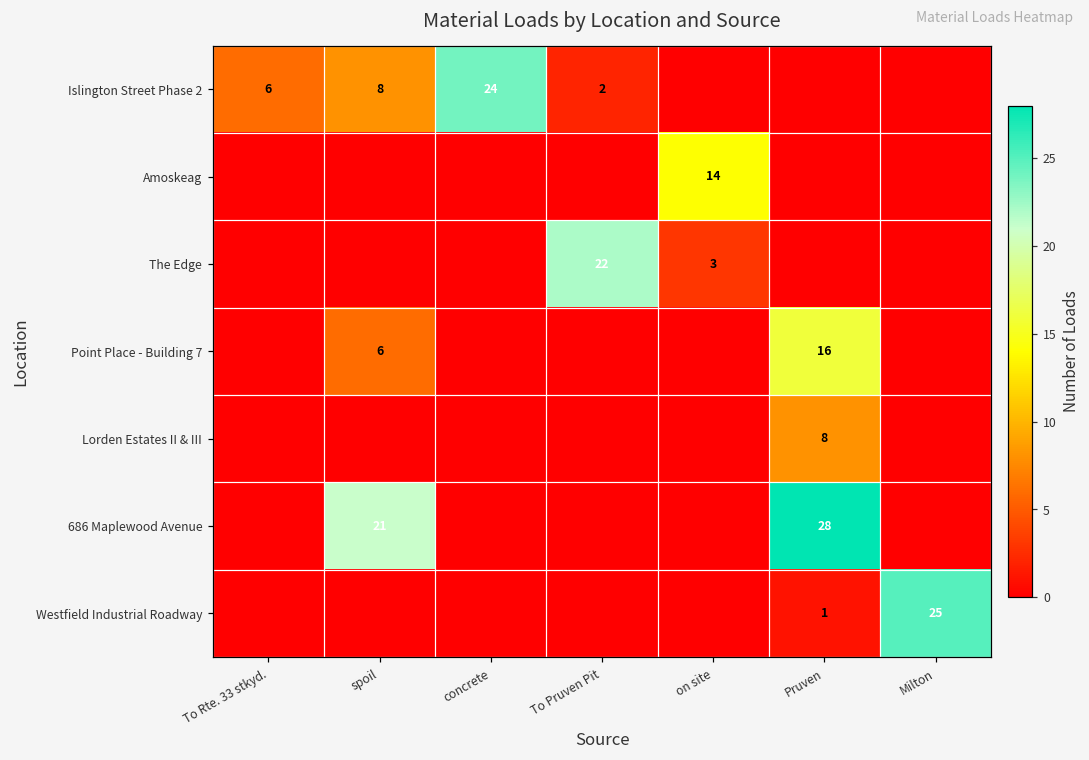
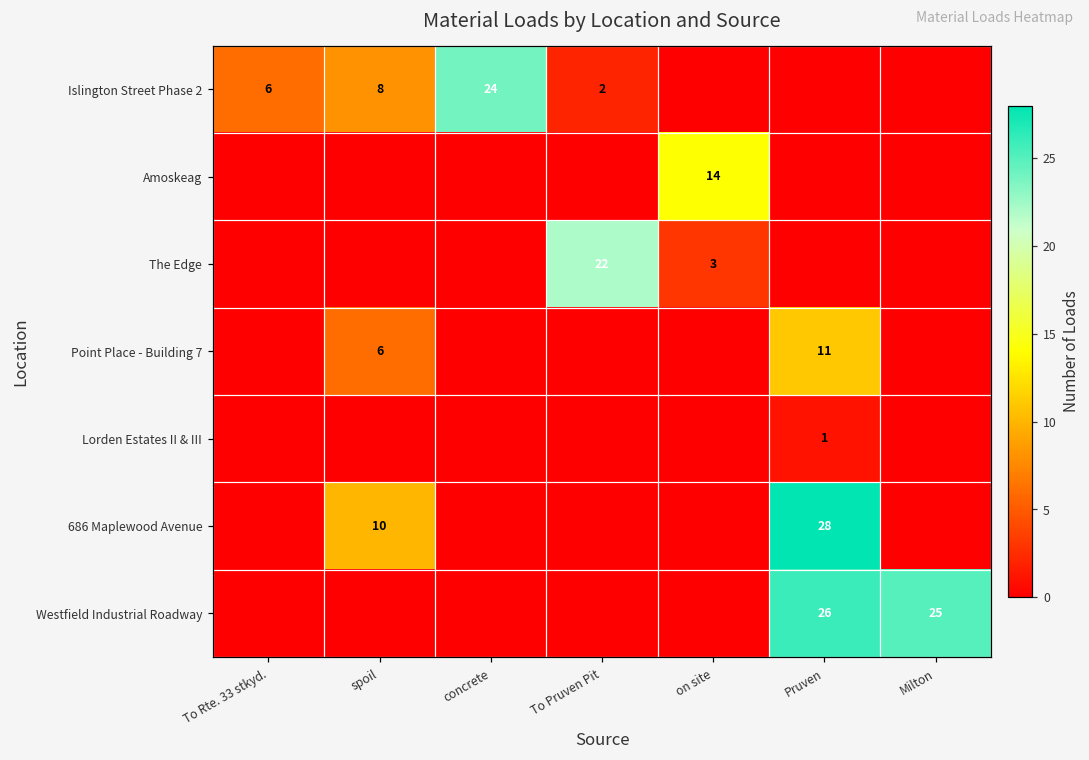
  {
    "Islington Street Phase 2": {
      "To Rte. 33 stkyd.": 6,
      "spoil": 8,
      "concrete": 24,
      "To Pruven Pit": 2
    },
    "Amoskeag": {
      "on site": 14
    },
    "The Edge": {
      "To Pruven Pit": 22,
      "on site": 3
    },
    "Point Place - Building 7": {
      "spoil": 6,
-     "Pruven": 16
+     "Pruven": 11
    },
    "Lorden Estates II & III": {
-     "Pruven": 8
+     "Pruven": 1
    },
    "686 Maplewood Avenue": {
-     "spoil": 21,
+     "spoil": 10,
      "Pruven": 28
    },
    "Westfield Industrial Roadway": {
-     "Pruven": 1,
+     "Pruven": 26,
      "Milton": 25
    }
  }
